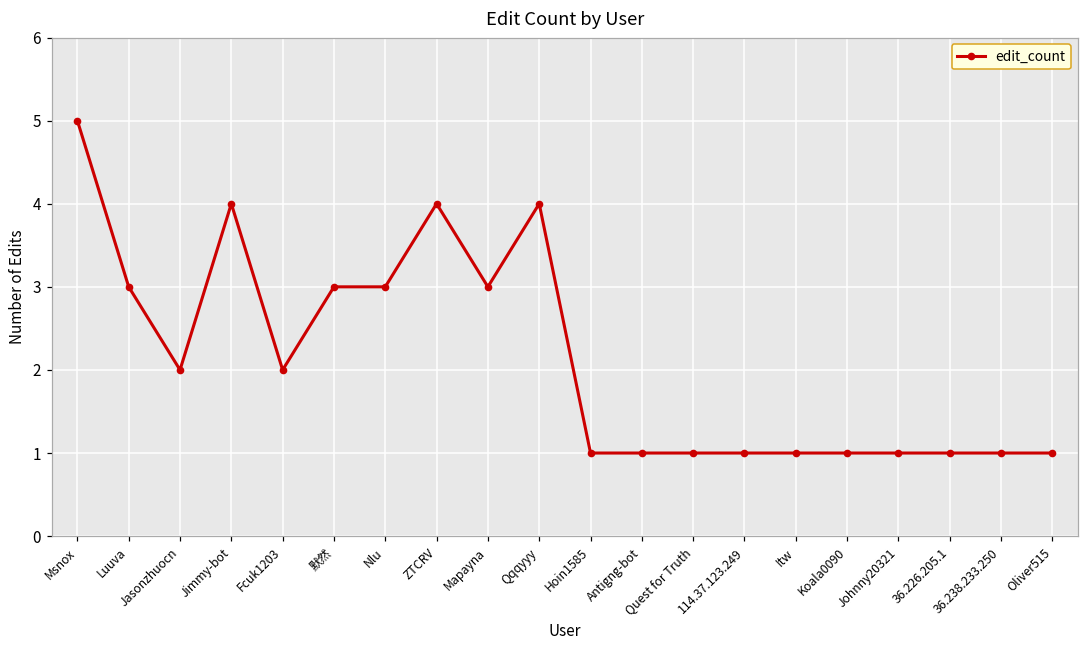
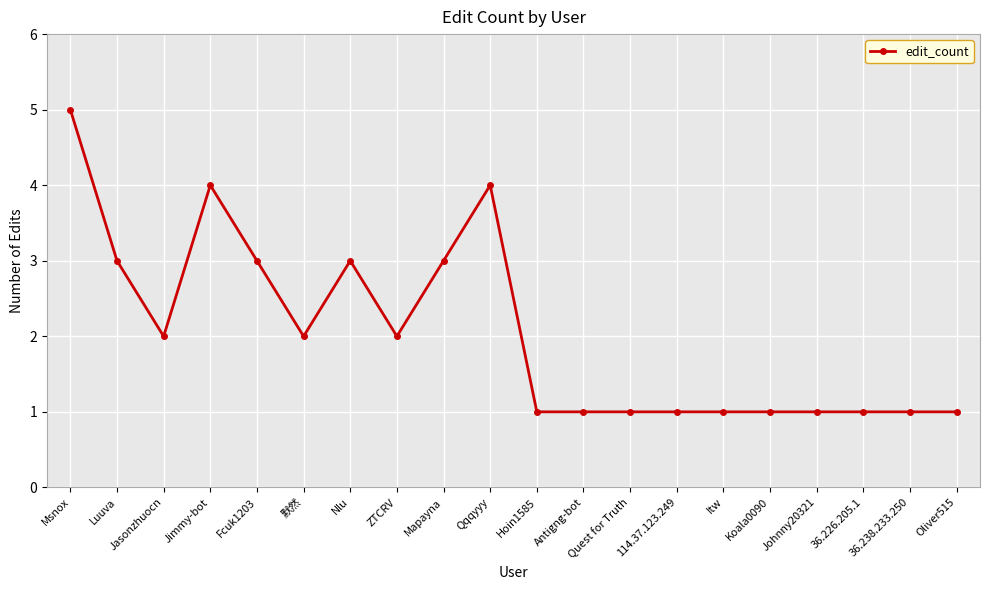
  {
    "Msnox": 5,
    "Luuva": 3,
    "Jasonzhuocn": 2,
    "Jimmy-bot": 4,
-   "Fcuk1203": 2,
-   "默然": 3,
+   "Fcuk1203": 3,
+   "默然": 2,
    "Nlu": 3,
-   "ZTCRV": 4,
+   "ZTCRV": 2,
    "Mapayna": 3,
    "Qqqyyy": 4,
    "Hoin1585": 1,
    "Antigng-bot": 1,
    "Quest for Truth": 1,
    "114.37.123.249": 1,
    "Itw": 1,
    "Koala0090": 1,
    "Johnny20321": 1,
    "36.226.205.1": 1,
    "36.238.233.250": 1,
    "Oliver515": 1
  }
